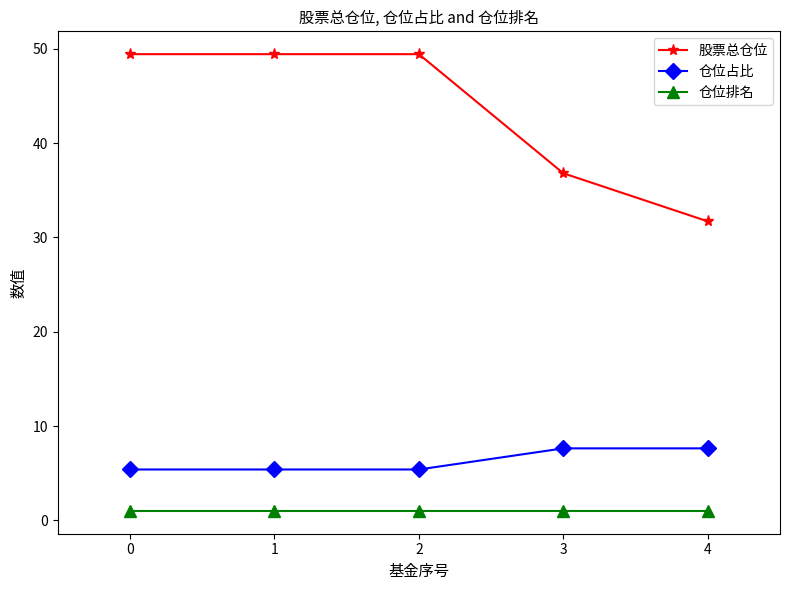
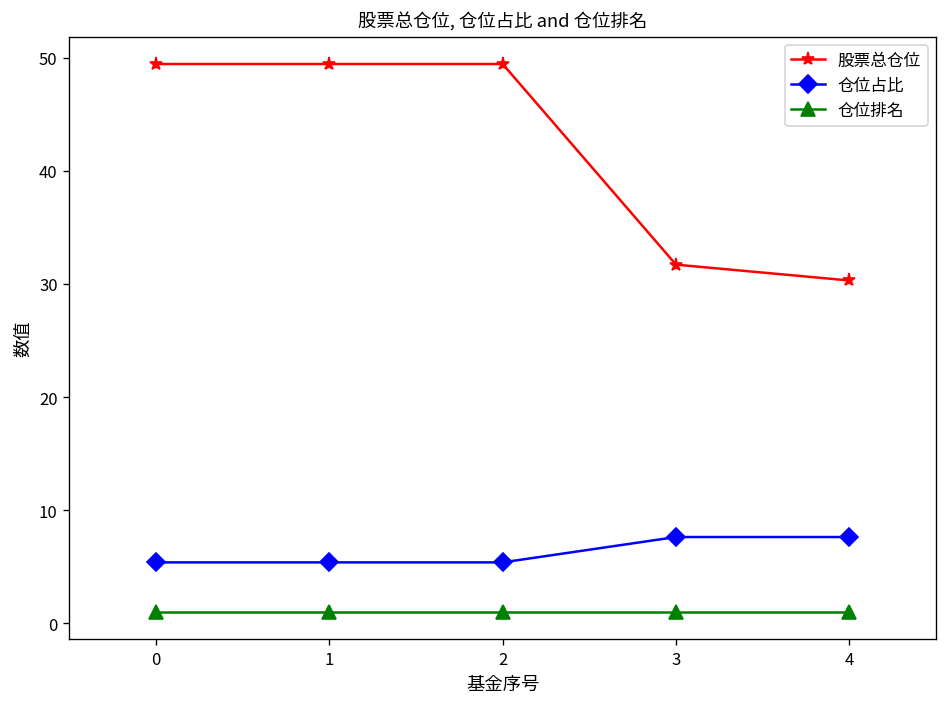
  {
    "股票总仓位": {
      "0": 49,
      "1": 49,
      "2": 49,
-     "3": 37,
-     "4": 32
+     "3": 32,
+     "4": 30
    },
    "仓位占比": {
      "0": 5,
      "1": 5,
      "2": 5,
      "3": 8,
      "4": 8
    },
    "仓位排名": {
      "0": 1,
      "1": 1,
      "2": 1,
      "3": 1,
      "4": 1
    }
  }
